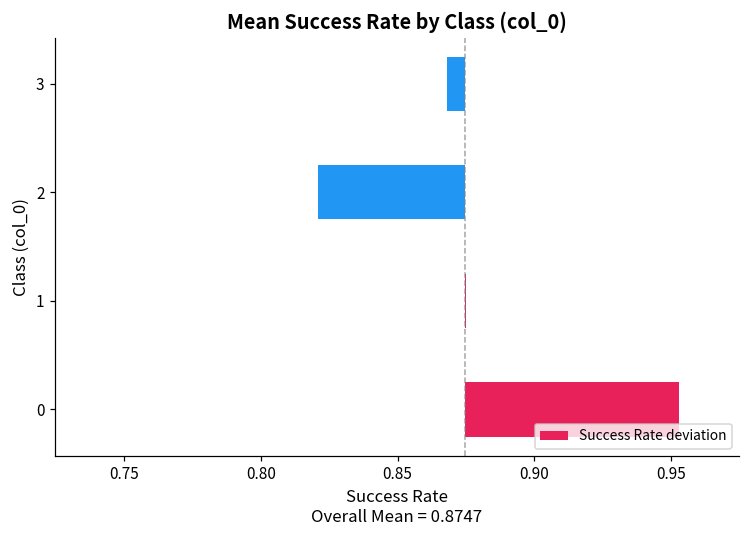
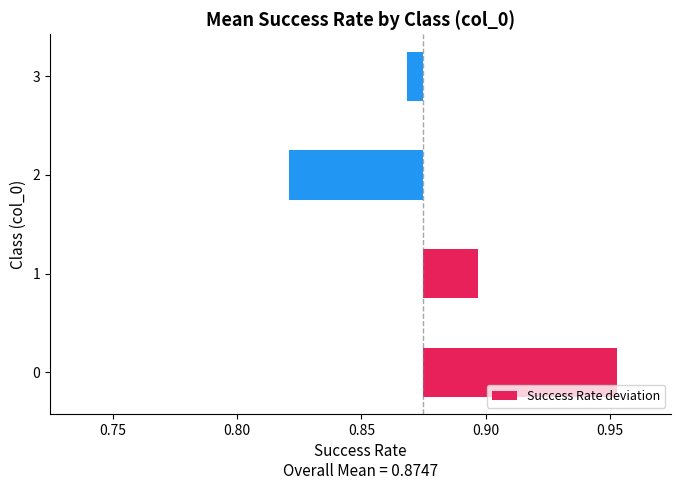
  {
    "3": 0.868,
    "2": 0.821,
-   "1": 0.875,
+   "1": 0.897,
    "0": 0.953
  }
